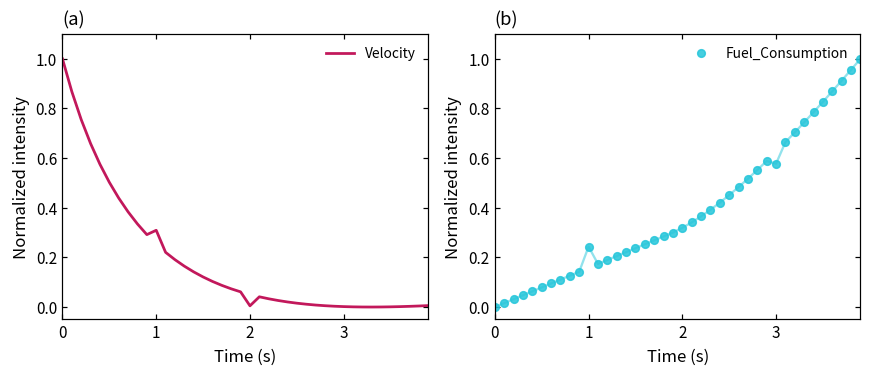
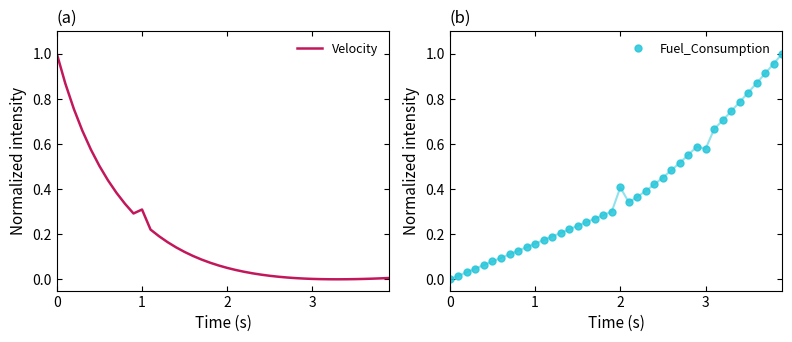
  {
    "(a)": {
      "0": 1.00,
      "1": 0.31,
-     "2": 0.00,
+     "2": 0.05,
      "3": 0.00
    },
    "(b)": {
      "0": 0.00,
-     "1": 0.24,
-     "2": 0.32,
+     "1": 0.16,
+     "2": 0.41,
      "3": 0.58
    }
  }
